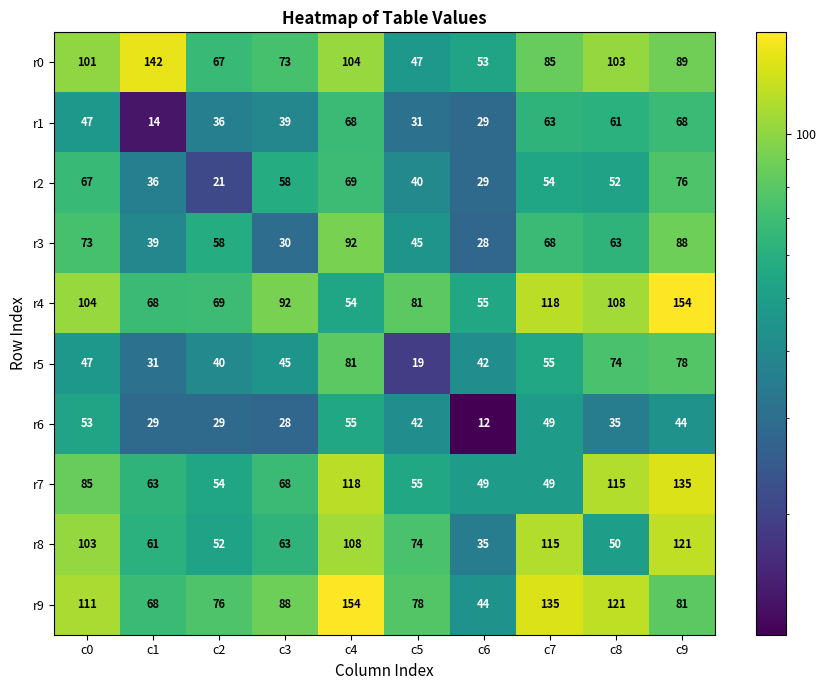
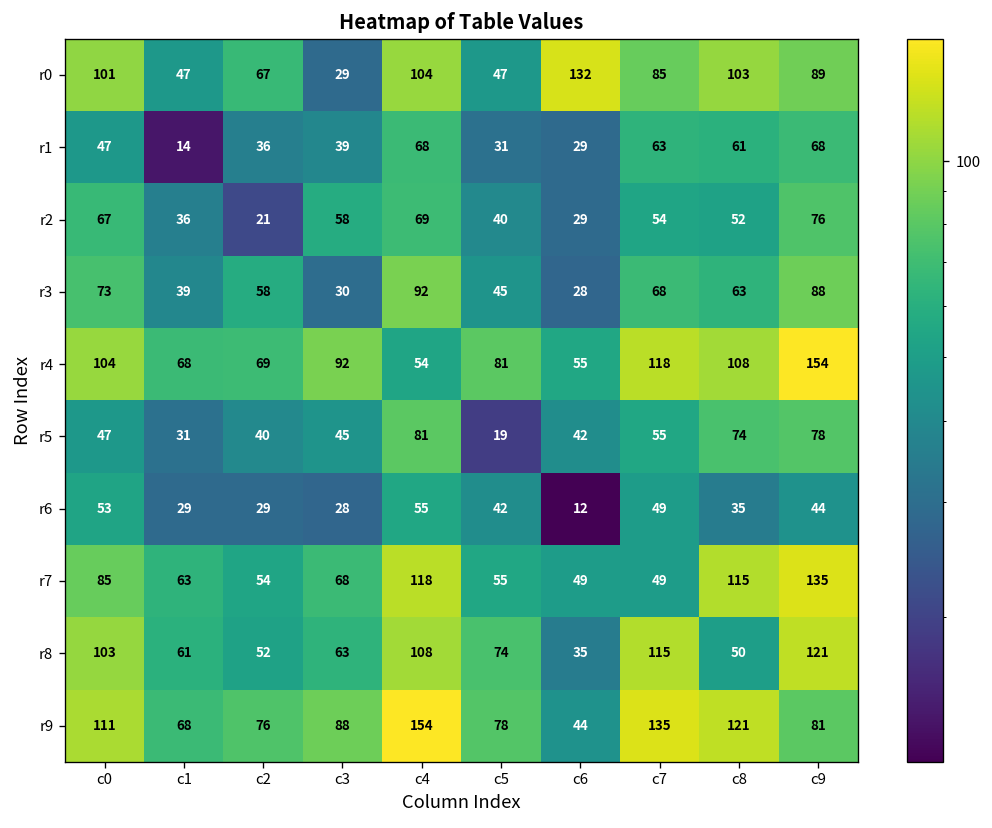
  {
    "r0": {
      "c0": 101,
-     "c1": 142,
+     "c1": 47,
      "c2": 67,
-     "c3": 73,
+     "c3": 29,
      "c4": 104,
      "c5": 47,
-     "c6": 53,
+     "c6": 132,
      "c7": 85,
      "c8": 103,
      "c9": 89
    },
    "r1": {
      "c0": 47,
      "c1": 14,
      "c2": 36,
      "c3": 39,
      "c4": 68,
      "c5": 31,
      "c6": 29,
      "c7": 63,
      "c8": 61,
      "c9": 68
    },
    "r2": {
      "c0": 67,
      "c1": 36,
      "c2": 21,
      "c3": 58,
      "c4": 69,
      "c5": 40,
      "c6": 29,
      "c7": 54,
      "c8": 52,
      "c9": 76
    },
    "r3": {
      "c0": 73,
      "c1": 39,
      "c2": 58,
      "c3": 30,
      "c4": 92,
      "c5": 45,
      "c6": 28,
      "c7": 68,
      "c8": 63,
      "c9": 88
    },
    "r4": {
      "c0": 104,
      "c1": 68,
      "c2": 69,
      "c3": 92,
      "c4": 54,
      "c5": 81,
      "c6": 55,
      "c7": 118,
      "c8": 108,
      "c9": 154
    },
    "r5": {
      "c0": 47,
      "c1": 31,
      "c2": 40,
      "c3": 45,
      "c4": 81,
      "c5": 19,
      "c6": 42,
      "c7": 55,
      "c8": 74,
      "c9": 78
    },
    "r6": {
      "c0": 53,
      "c1": 29,
      "c2": 29,
      "c3": 28,
      "c4": 55,
      "c5": 42,
      "c6": 12,
      "c7": 49,
      "c8": 35,
      "c9": 44
    },
    "r7": {
      "c0": 85,
      "c1": 63,
      "c2": 54,
      "c3": 68,
      "c4": 118,
      "c5": 55,
      "c6": 49,
      "c7": 49,
      "c8": 115,
      "c9": 135
    },
    "r8": {
      "c0": 103,
      "c1": 61,
      "c2": 52,
      "c3": 63,
      "c4": 108,
      "c5": 74,
      "c6": 35,
      "c7": 115,
      "c8": 50,
      "c9": 121
    },
    "r9": {
      "c0": 111,
      "c1": 68,
      "c2": 76,
      "c3": 88,
      "c4": 154,
      "c5": 78,
      "c6": 44,
      "c7": 135,
      "c8": 121,
      "c9": 81
    }
  }
